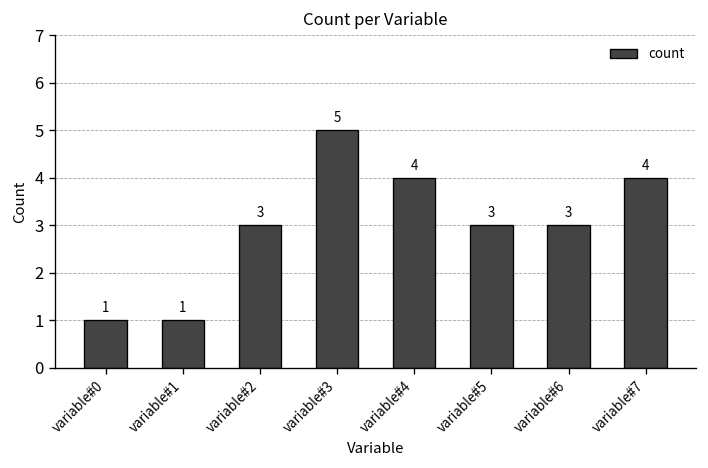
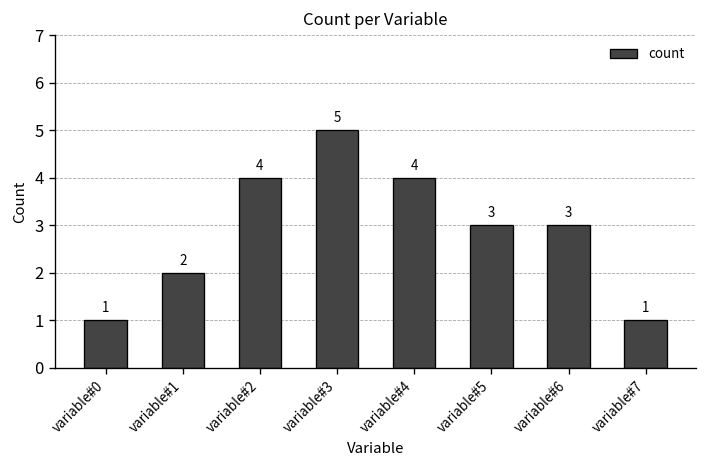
  {
    "variable#0": 1,
-   "variable#1": 1,
-   "variable#2": 3,
+   "variable#1": 2,
+   "variable#2": 4,
    "variable#3": 5,
    "variable#4": 4,
    "variable#5": 3,
    "variable#6": 3,
-   "variable#7": 4
+   "variable#7": 1
  }
